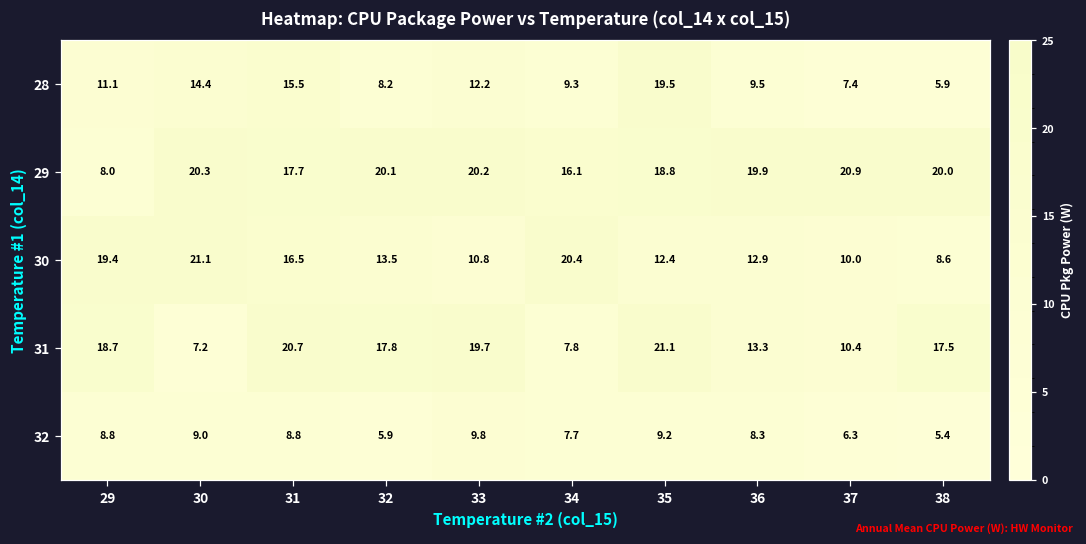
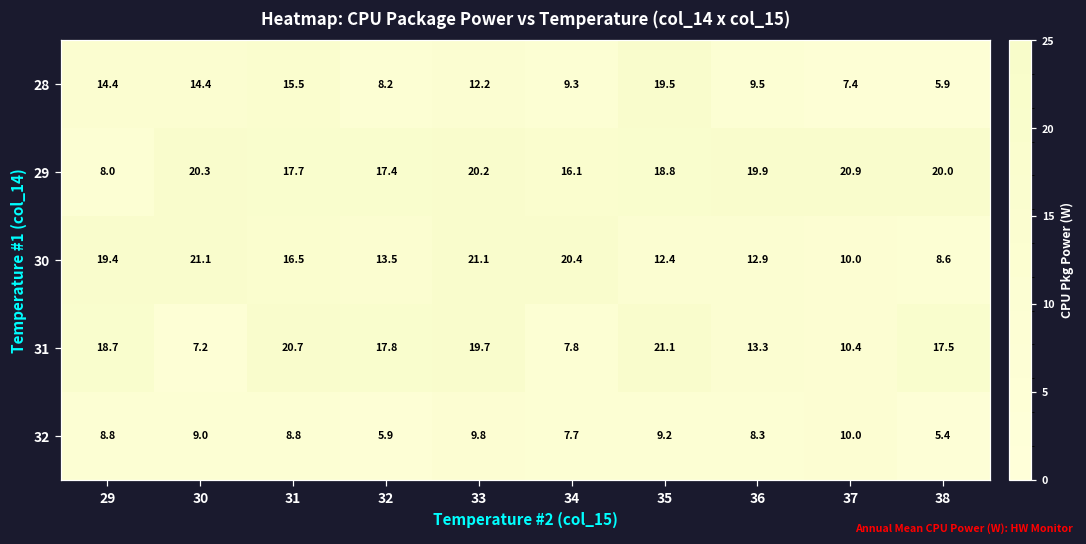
  {
    "28": {
-     "29": 11.1,
+     "29": 14.4,
      "30": 14.4,
      "31": 15.5,
      "32": 8.2,
      "33": 12.2,
      "34": 9.3,
      "35": 19.5,
      "36": 9.5,
      "37": 7.4,
      "38": 5.9
    },
    "29": {
      "29": 8.0,
      "30": 20.3,
      "31": 17.7,
-     "32": 20.1,
+     "32": 17.4,
      "33": 20.2,
      "34": 16.1,
      "35": 18.8,
      "36": 19.9,
      "37": 20.9,
      "38": 20.0
    },
    "30": {
      "29": 19.4,
      "30": 21.1,
      "31": 16.5,
      "32": 13.5,
-     "33": 10.8,
+     "33": 21.1,
      "34": 20.4,
      "35": 12.4,
      "36": 12.9,
      "37": 10.0,
      "38": 8.6
    },
    "31": {
      "29": 18.7,
      "30": 7.2,
      "31": 20.7,
      "32": 17.8,
      "33": 19.7,
      "34": 7.8,
      "35": 21.1,
      "36": 13.3,
      "37": 10.4,
      "38": 17.5
    },
    "32": {
      "29": 8.8,
      "30": 9.0,
      "31": 8.8,
      "32": 5.9,
      "33": 9.8,
      "34": 7.7,
      "35": 9.2,
      "36": 8.3,
-     "37": 6.3,
+     "37": 10.0,
      "38": 5.4
    }
  }
